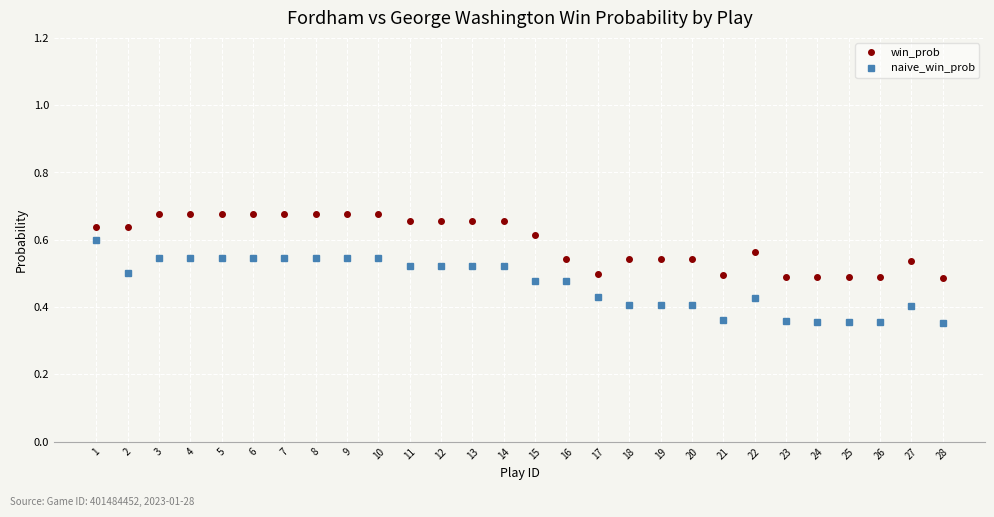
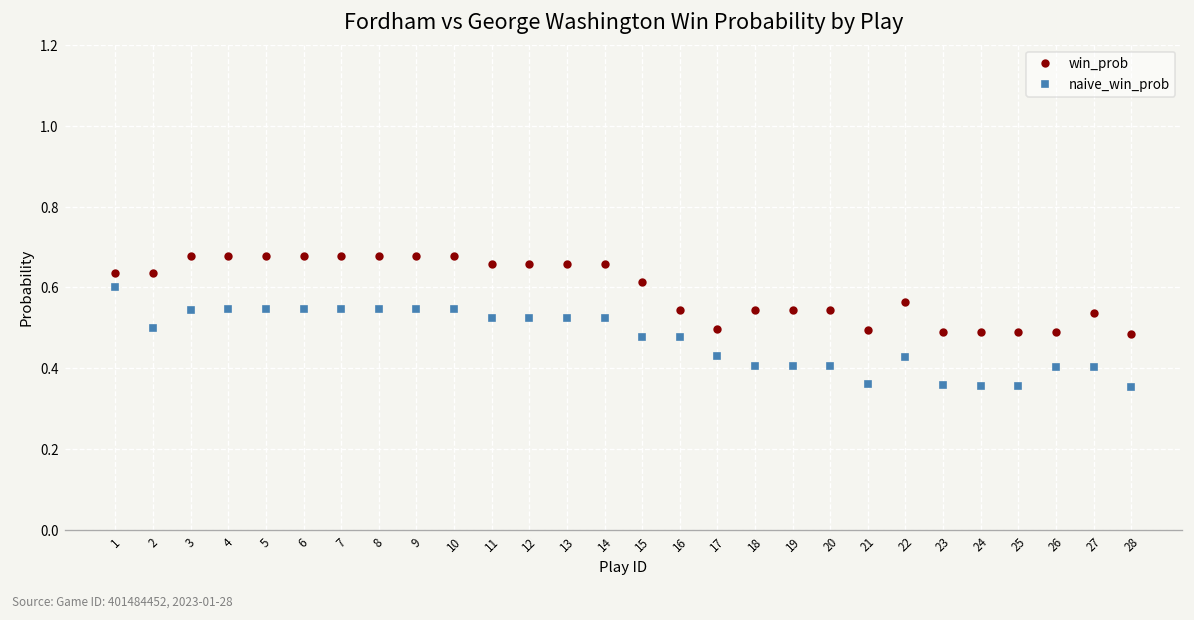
  {
    "win_prob": {
      "1": 0.64,
      "2": 0.64,
      "3": 0.68,
      "4": 0.68,
      "5": 0.68,
      "6": 0.68,
      "7": 0.68,
      "8": 0.68,
      "9": 0.68,
      "10": 0.68,
      "11": 0.66,
      "12": 0.66,
      "13": 0.66,
      "14": 0.66,
      "15": 0.61,
      "16": 0.54,
      "17": 0.50,
      "18": 0.54,
      "19": 0.54,
      "20": 0.54,
      "21": 0.49,
      "22": 0.56,
      "23": 0.49,
      "24": 0.49,
      "25": 0.49,
      "26": 0.49,
      "27": 0.54,
      "28": 0.49
    },
    "naive_win_prob": {
      "1": 0.60,
      "2": 0.50,
      "3": 0.54,
      "4": 0.55,
      "5": 0.55,
      "6": 0.55,
      "7": 0.55,
      "8": 0.55,
      "9": 0.55,
      "10": 0.55,
      "11": 0.52,
      "12": 0.52,
      "13": 0.52,
      "14": 0.52,
      "15": 0.48,
      "16": 0.48,
      "17": 0.43,
      "18": 0.41,
      "19": 0.41,
      "20": 0.41,
      "21": 0.36,
      "22": 0.43,
      "23": 0.36,
      "24": 0.36,
      "25": 0.36,
-     "26": 0.36,
+     "26": 0.40,
      "27": 0.40,
      "28": 0.35
    }
  }
